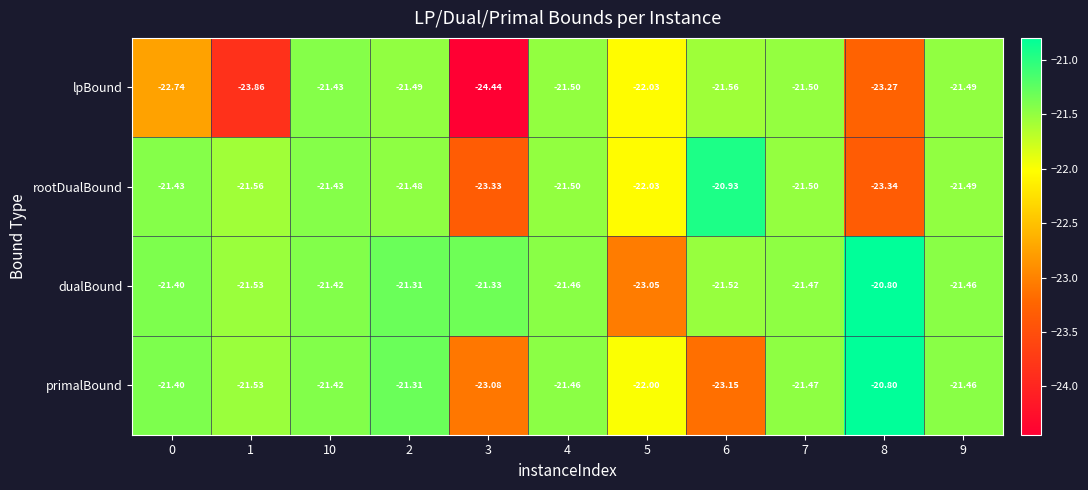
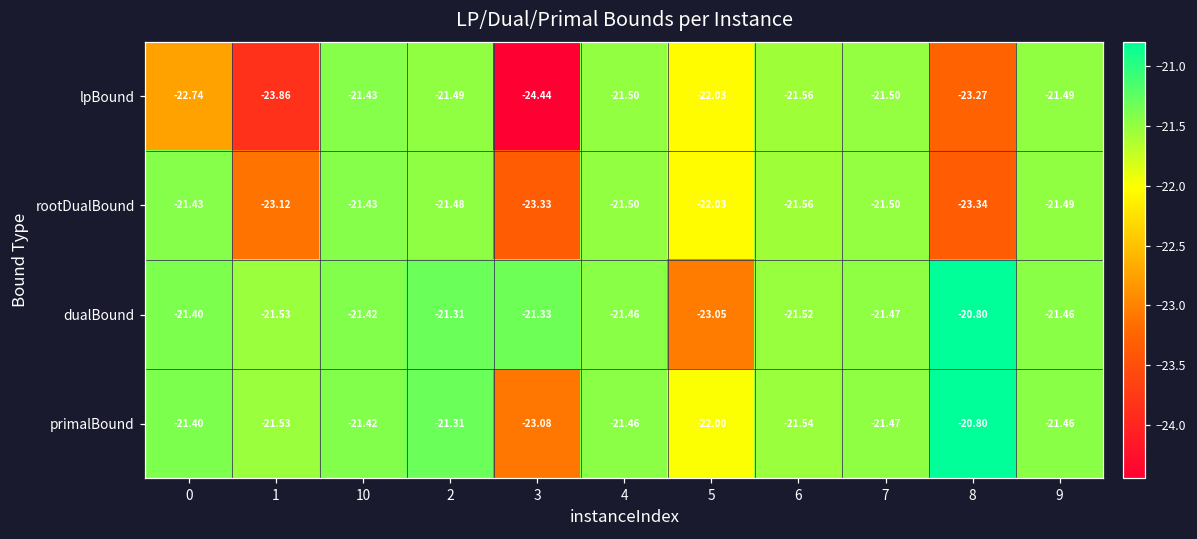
  {
    "lpBound": {
      "0": -22.74,
      "1": -23.86,
      "10": -21.43,
      "2": -21.49,
      "3": -24.44,
      "4": -21.50,
      "5": -22.03,
      "6": -21.56,
      "7": -21.50,
      "8": -23.27,
      "9": -21.49
    },
    "rootDualBound": {
      "0": -21.43,
-     "1": -21.56,
+     "1": -23.12,
      "10": -21.43,
      "2": -21.48,
      "3": -23.33,
      "4": -21.50,
      "5": -22.03,
-     "6": -20.93,
+     "6": -21.56,
      "7": -21.50,
      "8": -23.34,
      "9": -21.49
    },
    "dualBound": {
      "0": -21.40,
      "1": -21.53,
      "10": -21.42,
      "2": -21.31,
      "3": -21.33,
      "4": -21.46,
      "5": -23.05,
      "6": -21.52,
      "7": -21.47,
      "8": -20.80,
      "9": -21.46
    },
    "primalBound": {
      "0": -21.40,
      "1": -21.53,
      "10": -21.42,
      "2": -21.31,
      "3": -23.08,
      "4": -21.46,
      "5": -22.00,
-     "6": -23.15,
+     "6": -21.54,
      "7": -21.47,
      "8": -20.80,
      "9": -21.46
    }
  }
